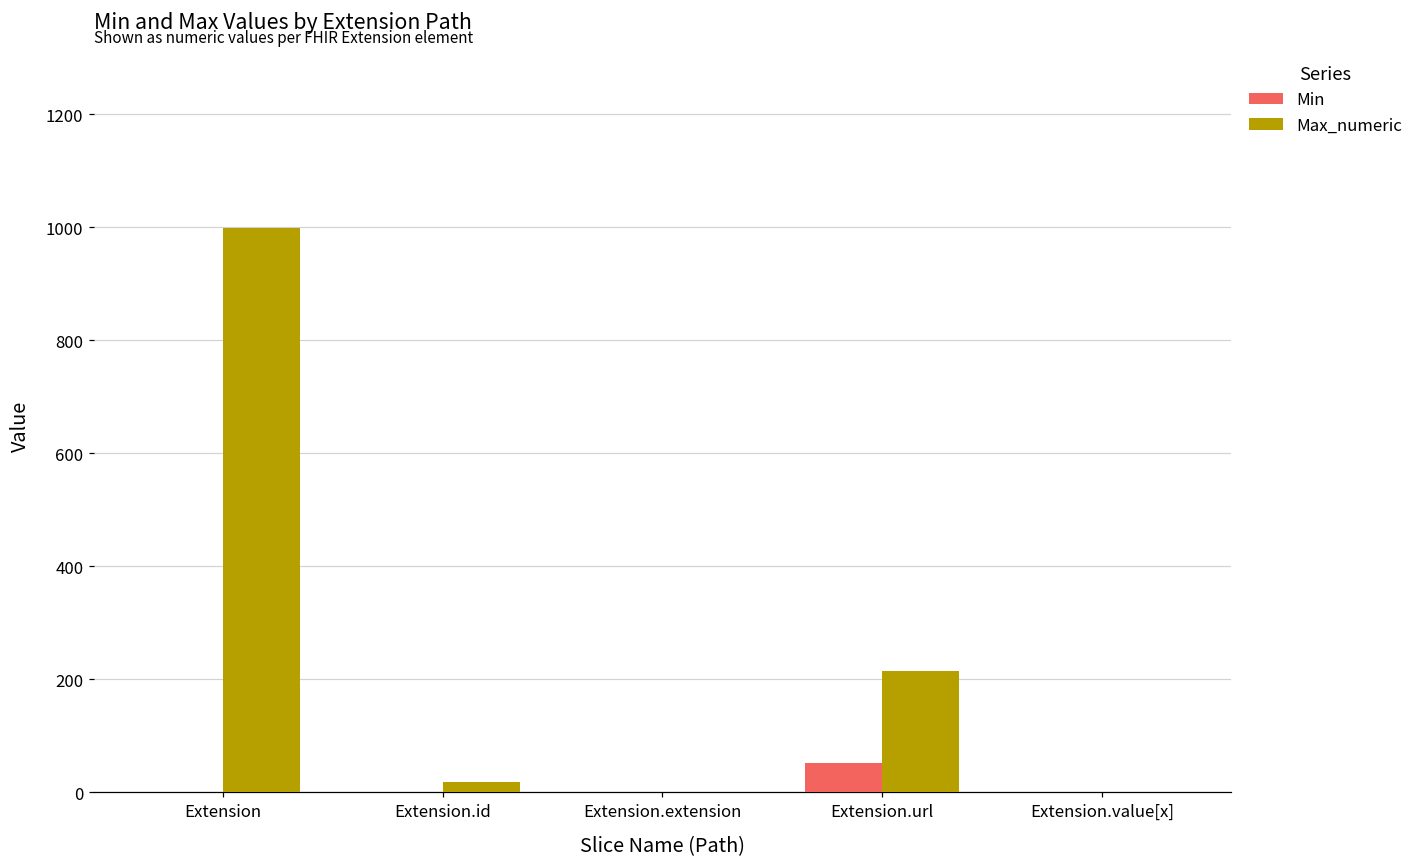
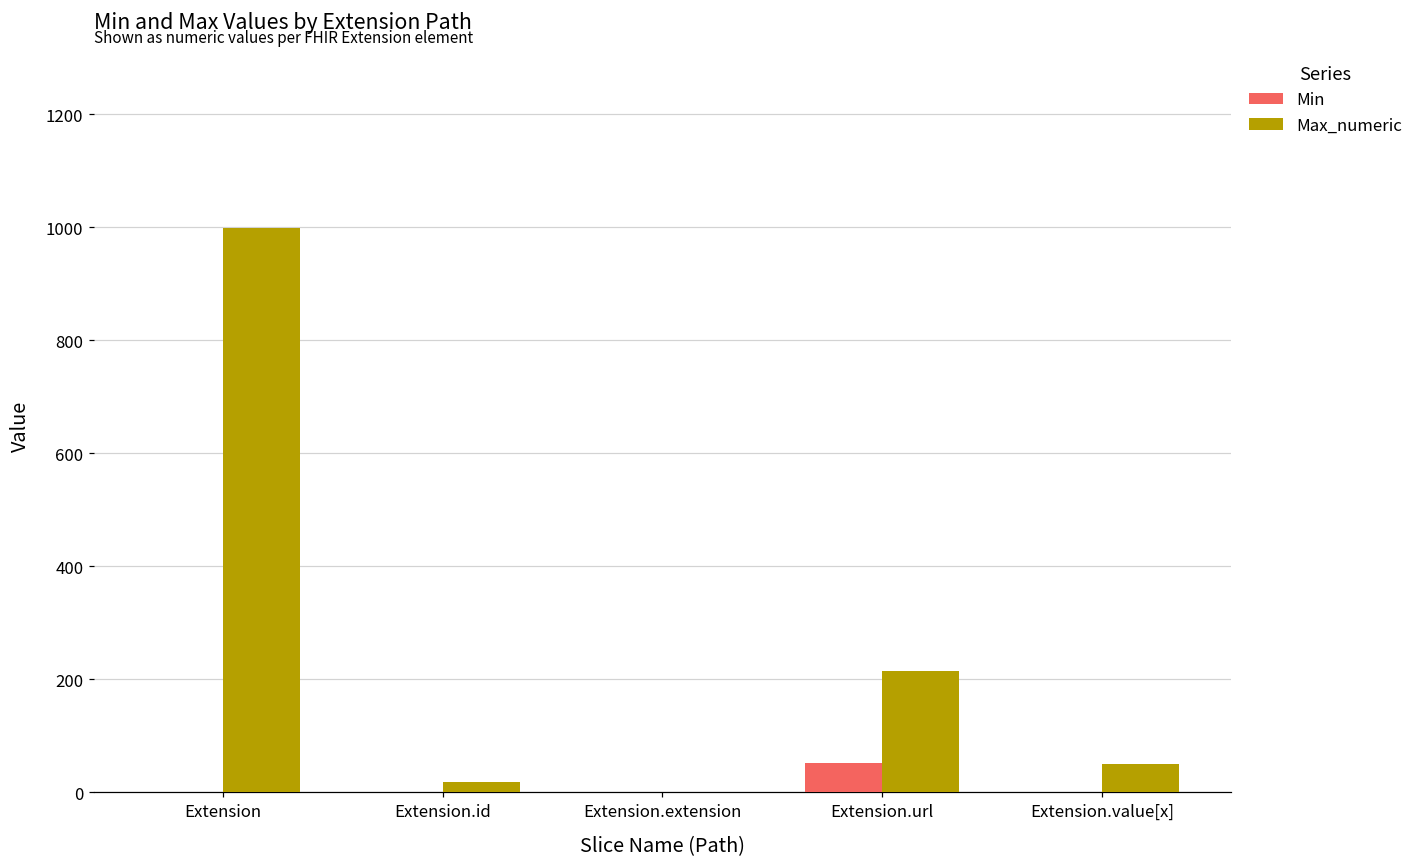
  {
    "Min": {
      "Extension": 0,
      "Extension.id": 0,
      "Extension.extension": 0,
      "Extension.url": 50,
      "Extension.value[x]": 0
    },
    "Max_numeric": {
      "Extension": 1000,
      "Extension.id": 20,
      "Extension.extension": 0,
      "Extension.url": 220,
-     "Extension.value[x]": 0
+     "Extension.value[x]": 50
    }
  }
